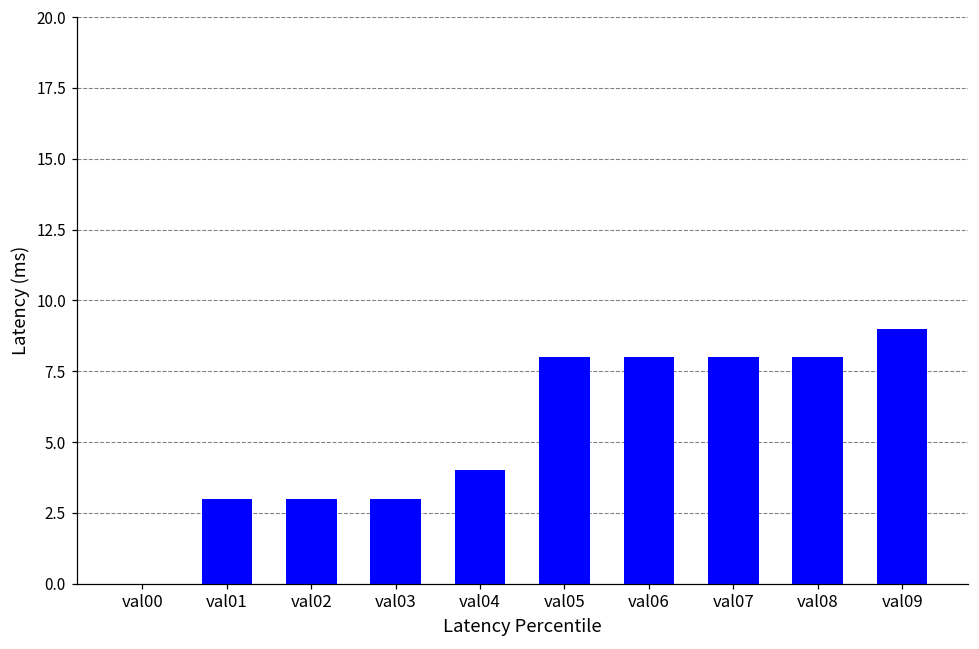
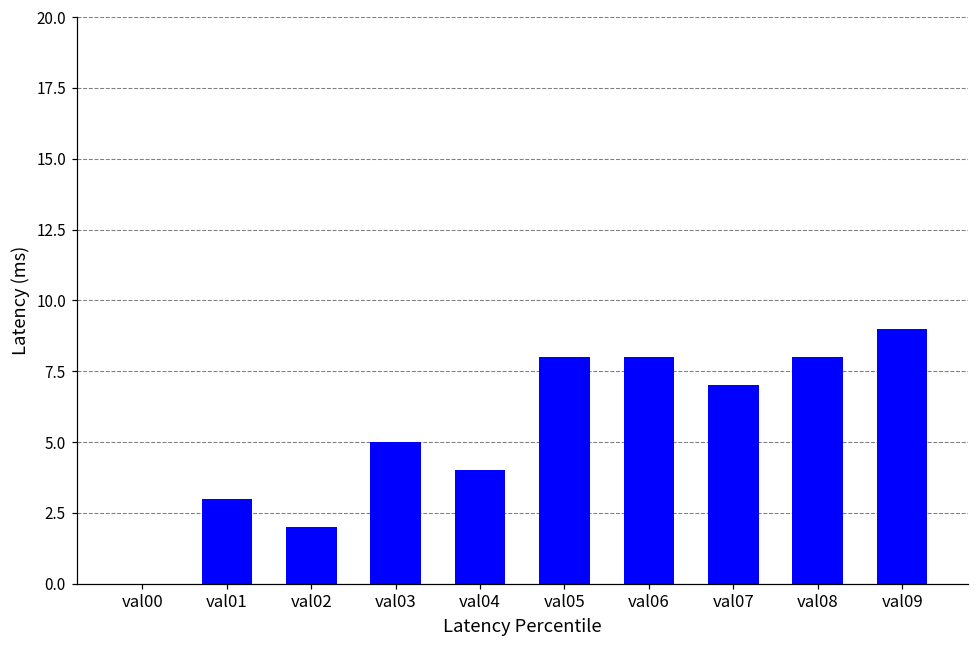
  {
    "val00": 0,
    "val01": 3,
-   "val02": 3,
-   "val03": 3,
+   "val02": 2,
+   "val03": 5,
    "val04": 4,
    "val05": 8,
    "val06": 8,
-   "val07": 8,
+   "val07": 7,
    "val08": 8,
    "val09": 9
  }
